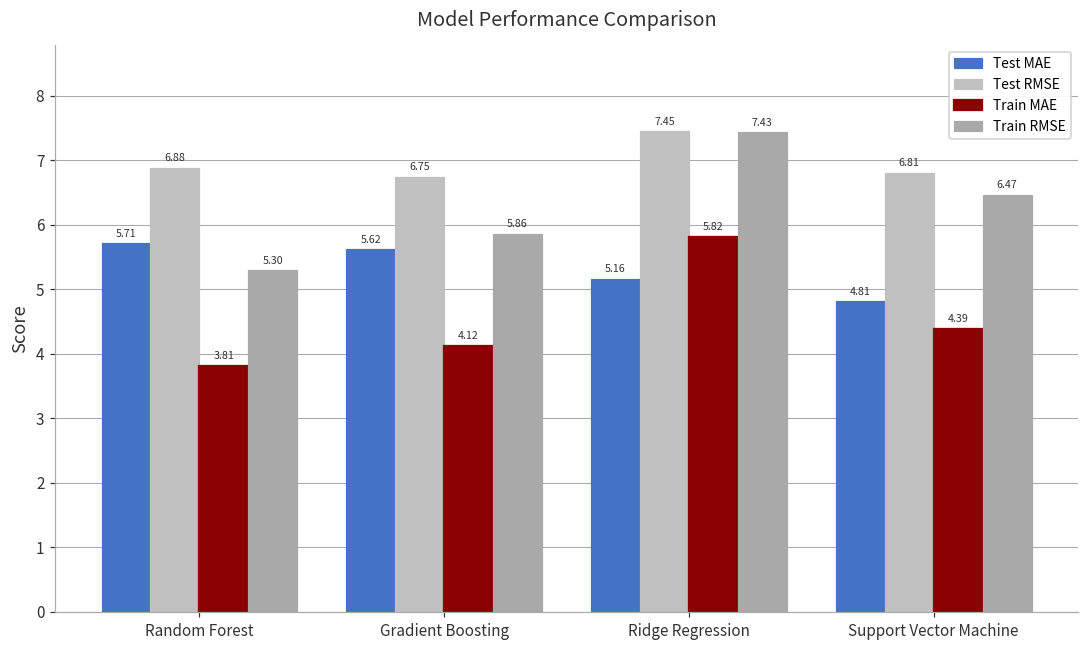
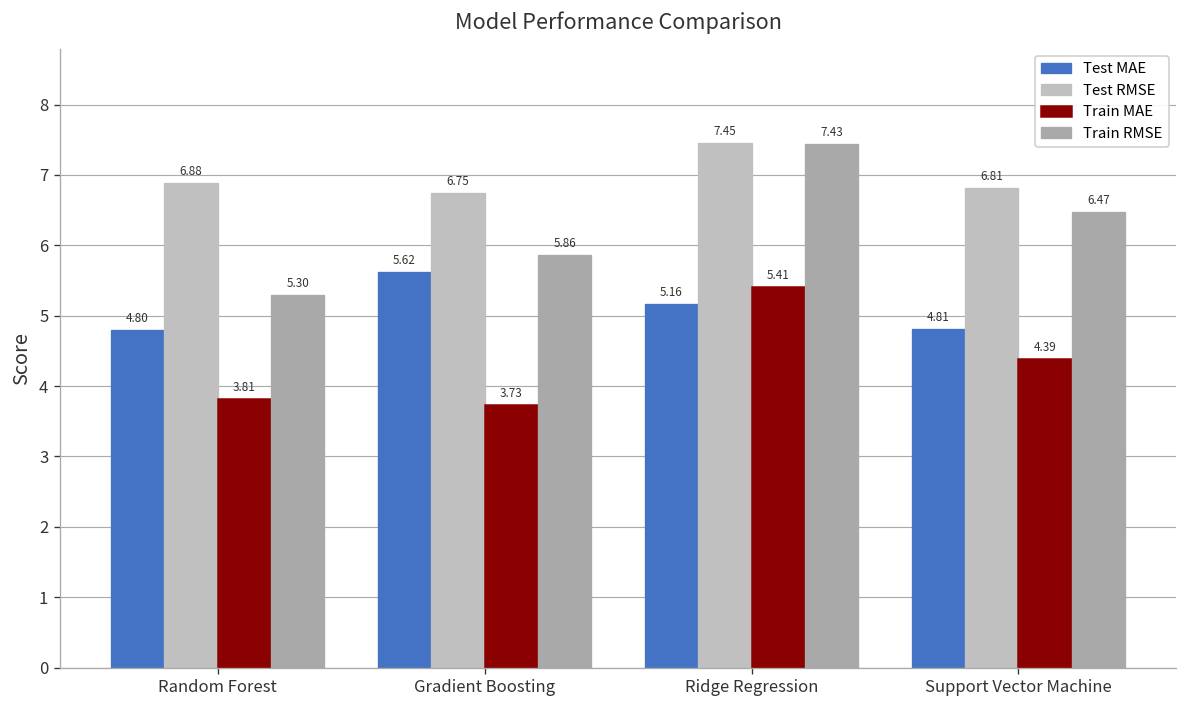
  {
    "Test MAE": {
-     "Random Forest": 5.71,
+     "Random Forest": 4.80,
      "Gradient Boosting": 5.62,
      "Ridge Regression": 5.16,
      "Support Vector Machine": 4.81
    },
    "Train MAE": {
      "Random Forest": 3.81,
-     "Gradient Boosting": 4.12,
-     "Ridge Regression": 5.82,
+     "Gradient Boosting": 3.73,
+     "Ridge Regression": 5.41,
      "Support Vector Machine": 4.39
    }
  }
